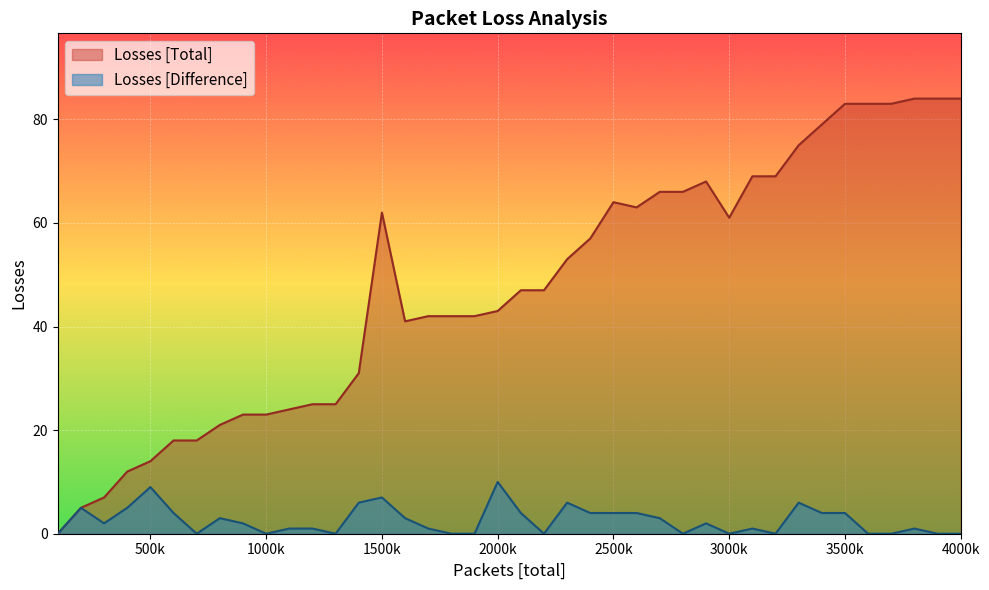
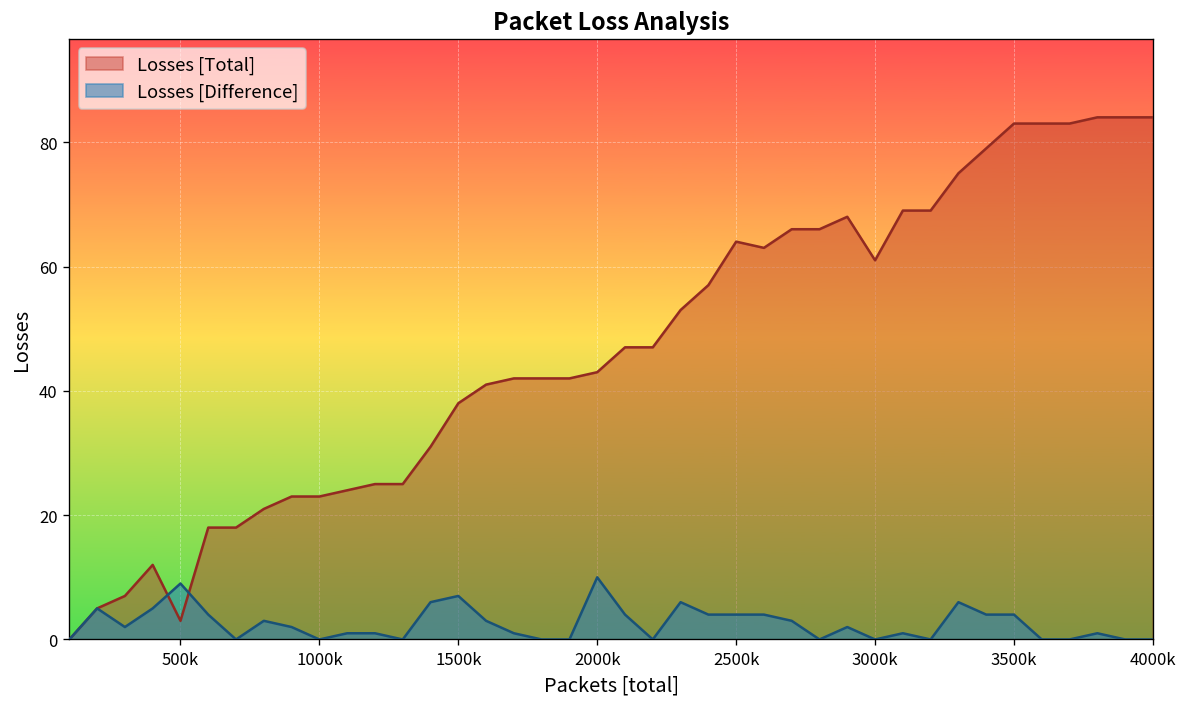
  {
    "Losses [Total]": {
-     "500k": 14,
+     "500k": 3,
      "1000k": 23,
-     "1500k": 62,
+     "1500k": 38,
      "2000k": 43,
      "2500k": 64,
      "3000k": 61,
      "3500k": 83,
      "4000k": 84
    },
    "Losses [Difference]": {
      "500k": 9,
      "1000k": 0,
      "1500k": 7,
      "2000k": 10,
      "2500k": 4,
      "3000k": 0,
      "3500k": 4,
      "4000k": 0
    }
  }
